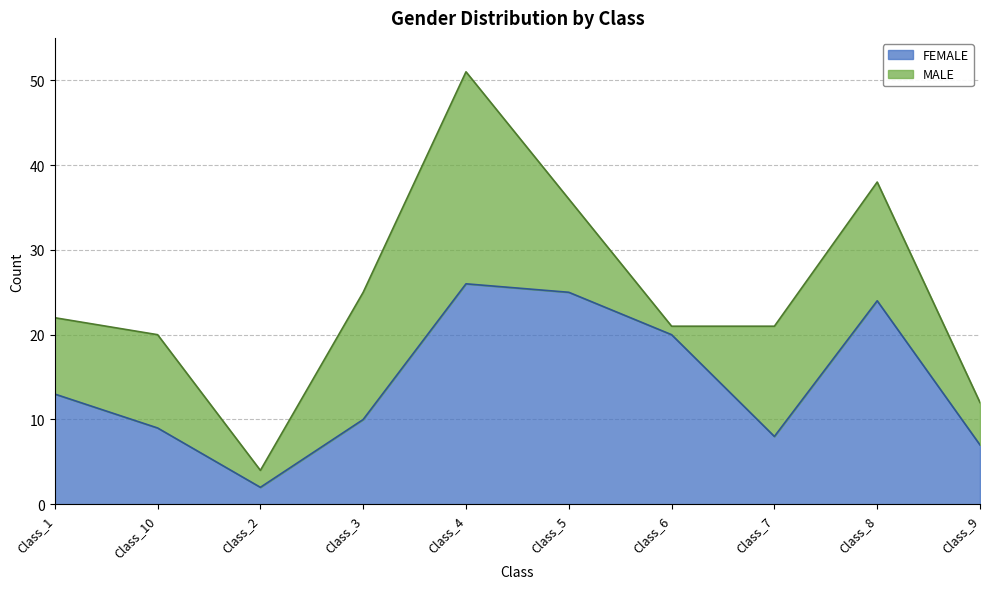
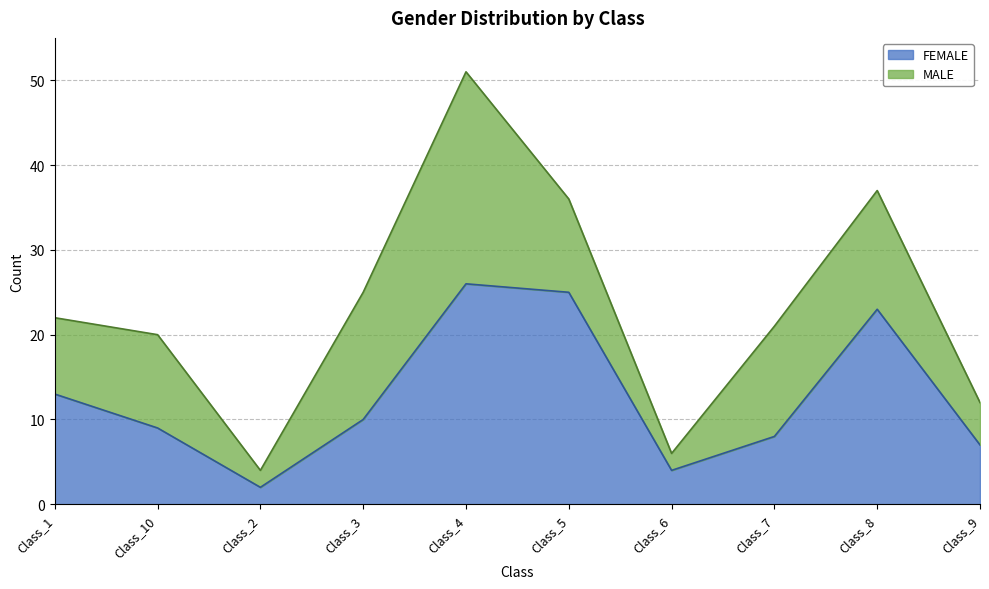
  {
    "FEMALE": {
      "Class_1": 13,
      "Class_10": 9,
      "Class_2": 2,
      "Class_3": 10,
      "Class_4": 26,
      "Class_5": 25,
-     "Class_6": 20,
+     "Class_6": 4,
      "Class_7": 8,
-     "Class_8": 24,
+     "Class_8": 23,
      "Class_9": 7
    },
    "MALE": {
      "Class_1": 9,
      "Class_10": 11,
      "Class_2": 2,
      "Class_3": 15,
      "Class_4": 25,
      "Class_5": 11,
-     "Class_6": 1,
+     "Class_6": 2,
      "Class_7": 13,
      "Class_8": 14,
      "Class_9": 5
    }
  }
